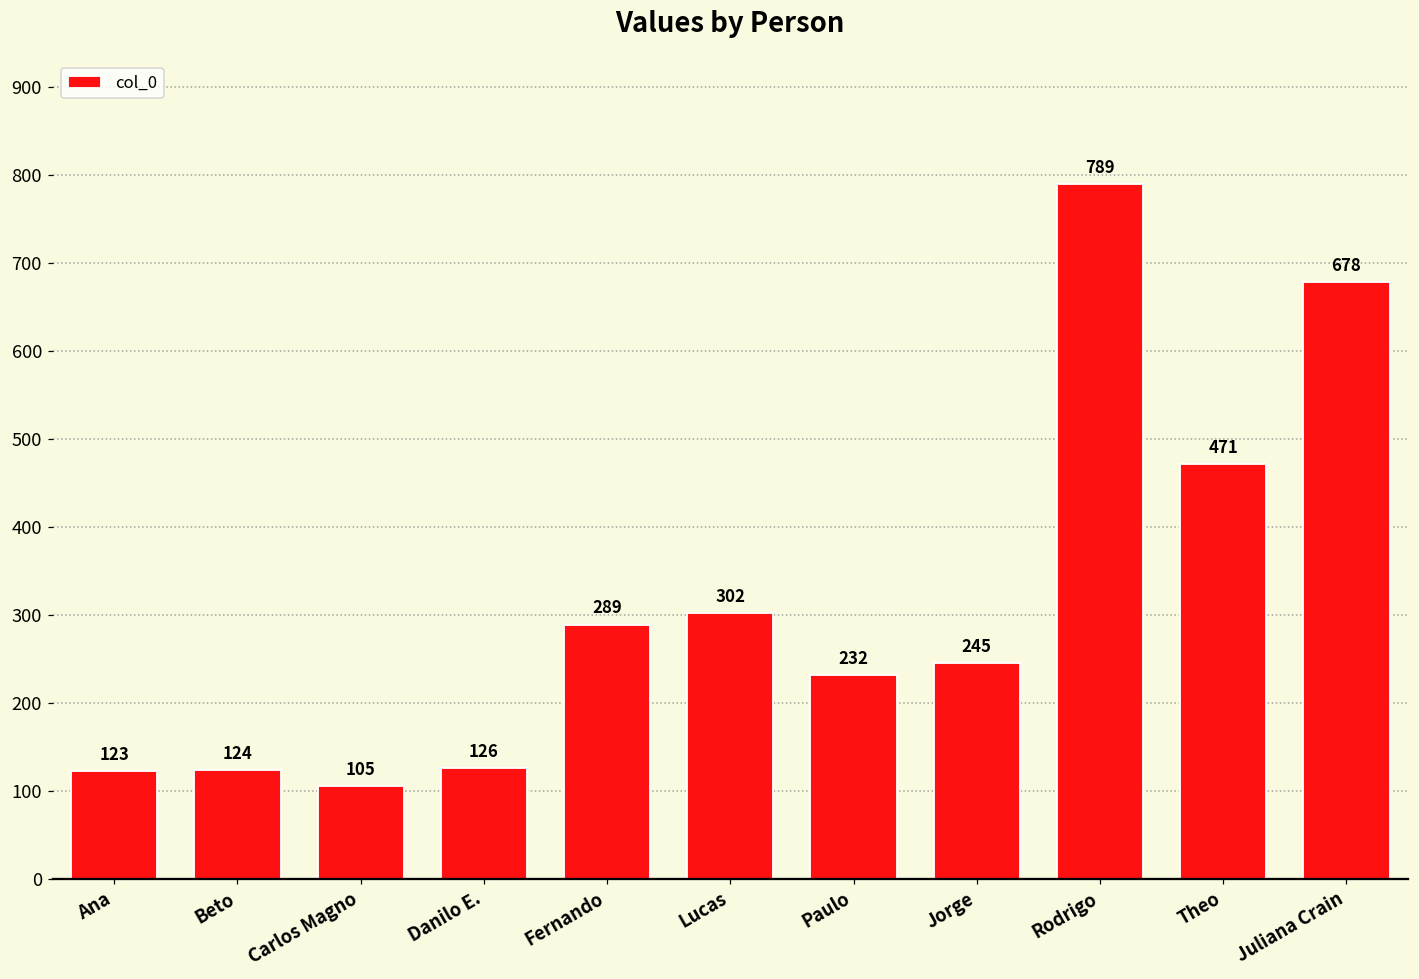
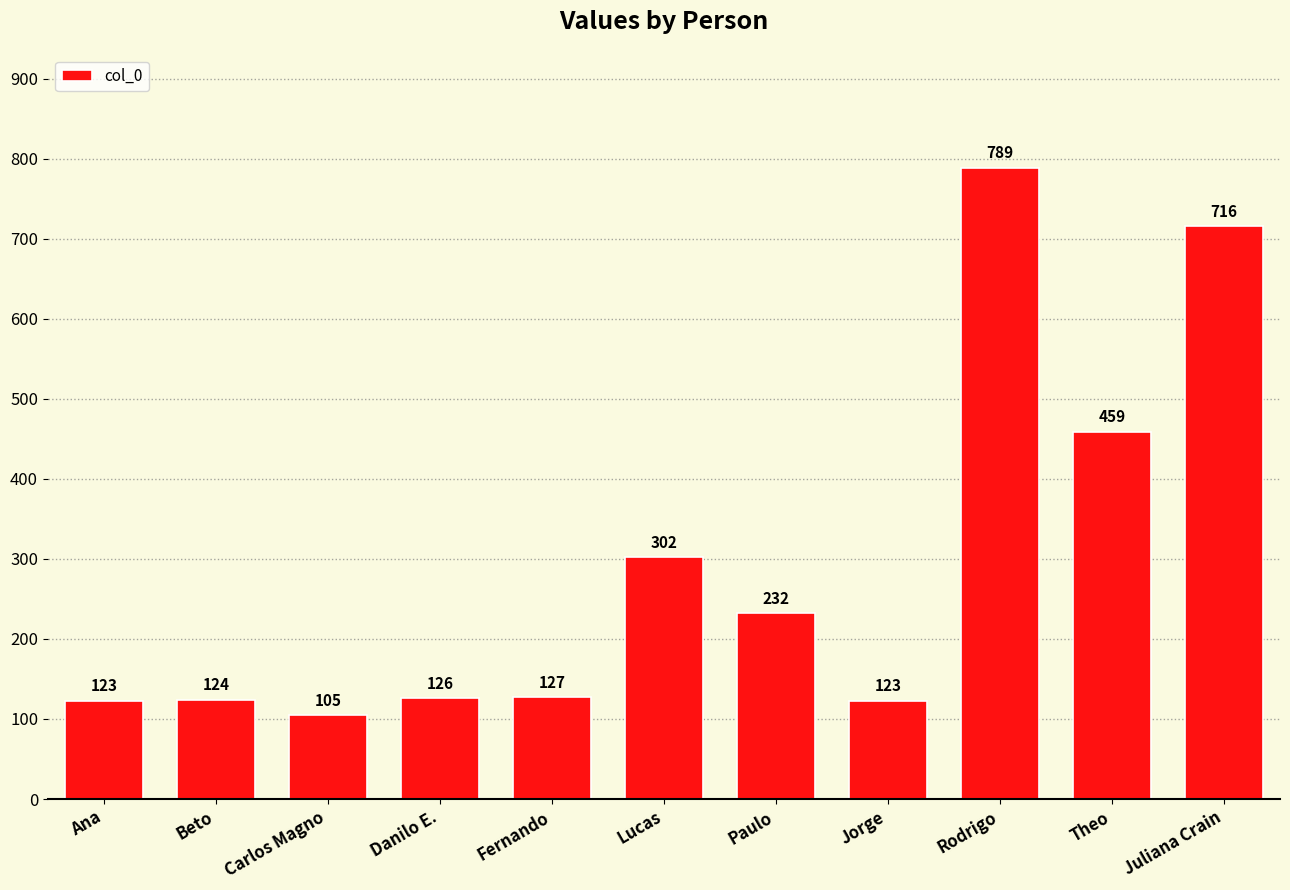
  {
    "Ana": 123,
    "Beto": 124,
    "Carlos Magno": 105,
    "Danilo E.": 126,
-   "Fernando": 289,
+   "Fernando": 127,
    "Lucas": 302,
    "Paulo": 232,
-   "Jorge": 245,
+   "Jorge": 123,
    "Rodrigo": 789,
-   "Theo": 471,
-   "Juliana Crain": 678
+   "Theo": 459,
+   "Juliana Crain": 716
  }
